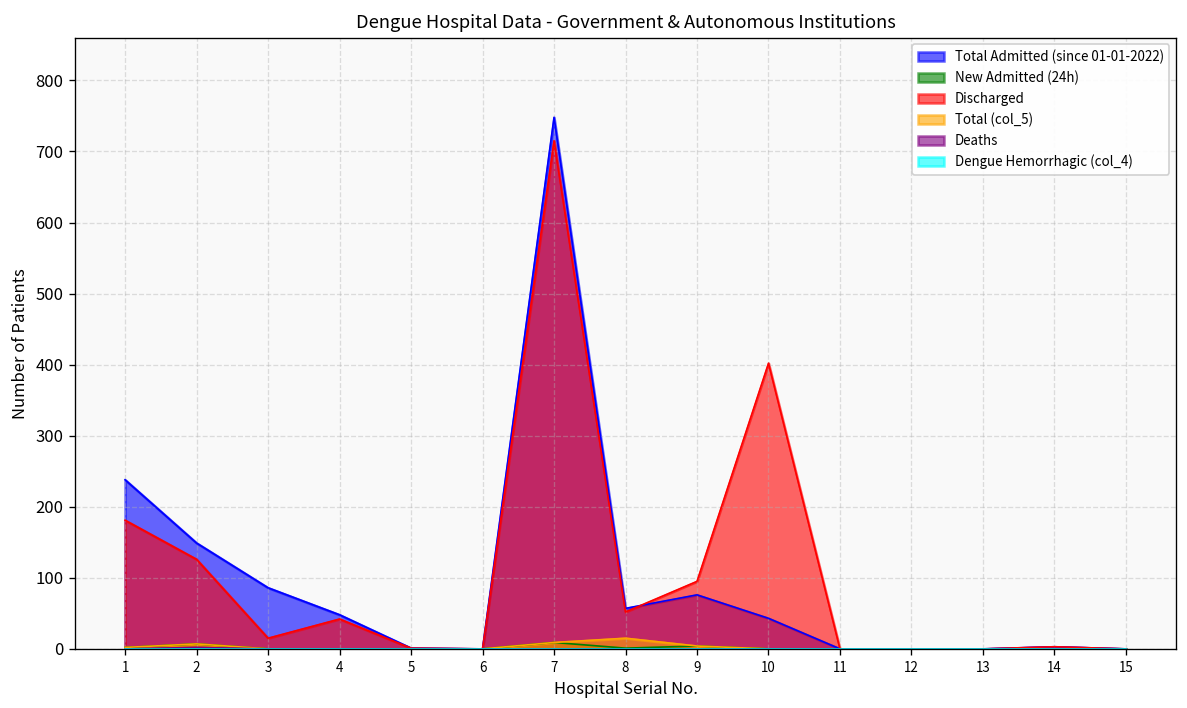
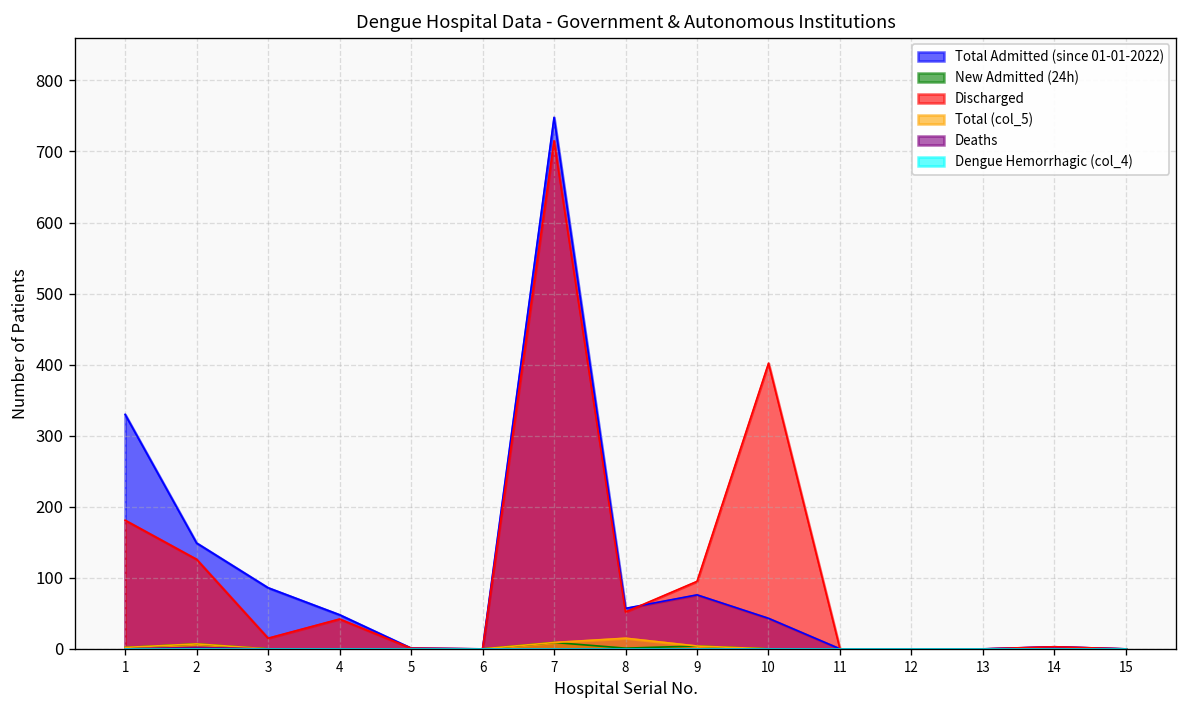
  {
    "Total Admitted (since 01-01-2022)": {
-     "1": 240,
+     "1": 330,
      "2": 150,
      "3": 90,
      "4": 50,
      "7": 750,
      "8": 60,
      "9": 80,
      "10": 40
    },
    "Discharged": {
      "1": 180,
      "2": 130,
      "3": 20,
      "4": 40,
      "7": 720,
      "8": 50,
      "9": 100,
      "10": 400
    },
    "Total (col_5)": {
      "8": 20
    }
  }
